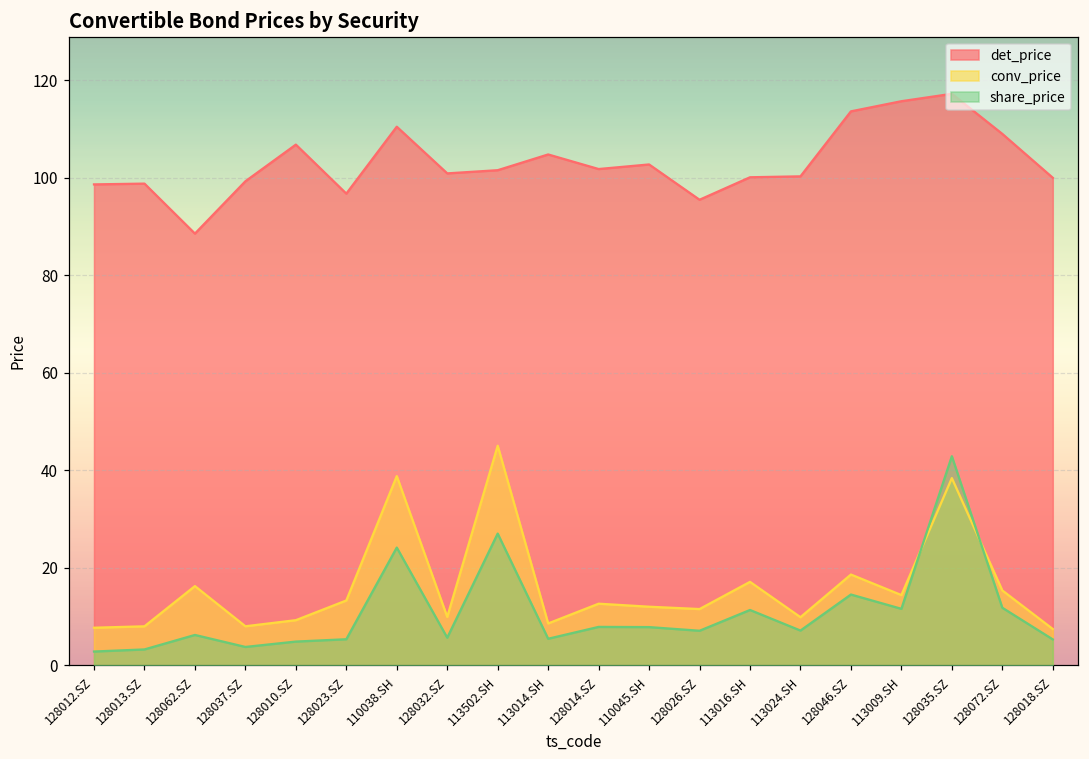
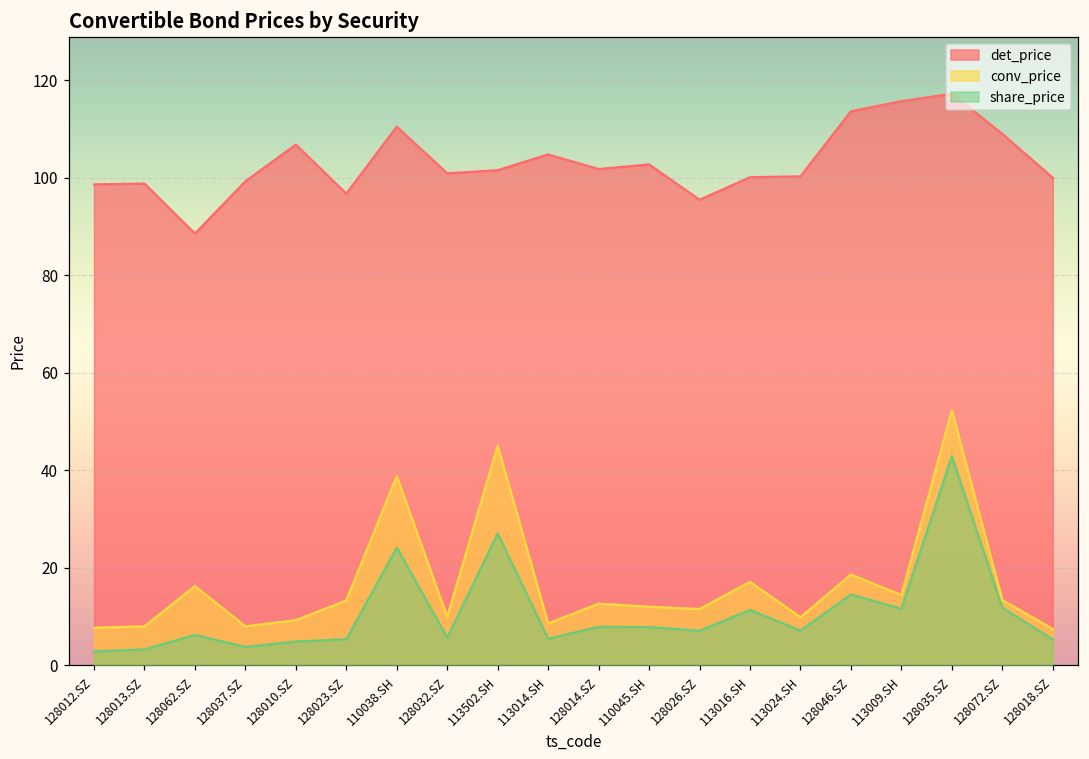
  {
    "det_price": {
      "128012.SZ": 99,
      "128013.SZ": 99,
      "128062.SZ": 89,
      "128037.SZ": 99,
      "128010.SZ": 107,
      "128023.SZ": 97,
      "110038.SH": 110,
      "128032.SZ": 101,
      "113502.SH": 102,
      "113014.SH": 105,
      "128014.SZ": 102,
      "110045.SH": 103,
      "128026.SZ": 95,
      "113016.SH": 100,
      "113024.SH": 100,
      "128046.SZ": 114,
      "113009.SH": 116,
      "128072.SZ": 109,
      "128018.SZ": 100
    },
    "conv_price": {
      "128012.SZ": 8,
      "128013.SZ": 8,
      "128062.SZ": 16,
      "128037.SZ": 8,
      "128010.SZ": 9,
      "128023.SZ": 13,
      "110038.SH": 39,
      "128032.SZ": 10,
      "113502.SH": 45,
      "113014.SH": 9,
      "128014.SZ": 13,
      "110045.SH": 12,
      "128026.SZ": 12,
      "113016.SH": 17,
      "113024.SH": 10,
      "128046.SZ": 19,
      "113009.SH": 14,
-     "128035.SZ": 38,
-     "128072.SZ": 15,
+     "128035.SZ": 52,
+     "128072.SZ": 13,
      "128018.SZ": 7
    },
    "share_price": {
      "128012.SZ": 3,
      "128013.SZ": 3,
      "128062.SZ": 6,
      "128037.SZ": 4,
      "128010.SZ": 5,
      "128023.SZ": 5,
      "110038.SH": 24,
      "128032.SZ": 6,
      "113502.SH": 27,
      "113014.SH": 5,
      "128014.SZ": 8,
      "110045.SH": 8,
      "128026.SZ": 7,
      "113016.SH": 11,
      "113024.SH": 7,
      "128046.SZ": 15,
      "113009.SH": 12,
      "128035.SZ": 43,
      "128072.SZ": 12,
      "128018.SZ": 5
    }
  }
